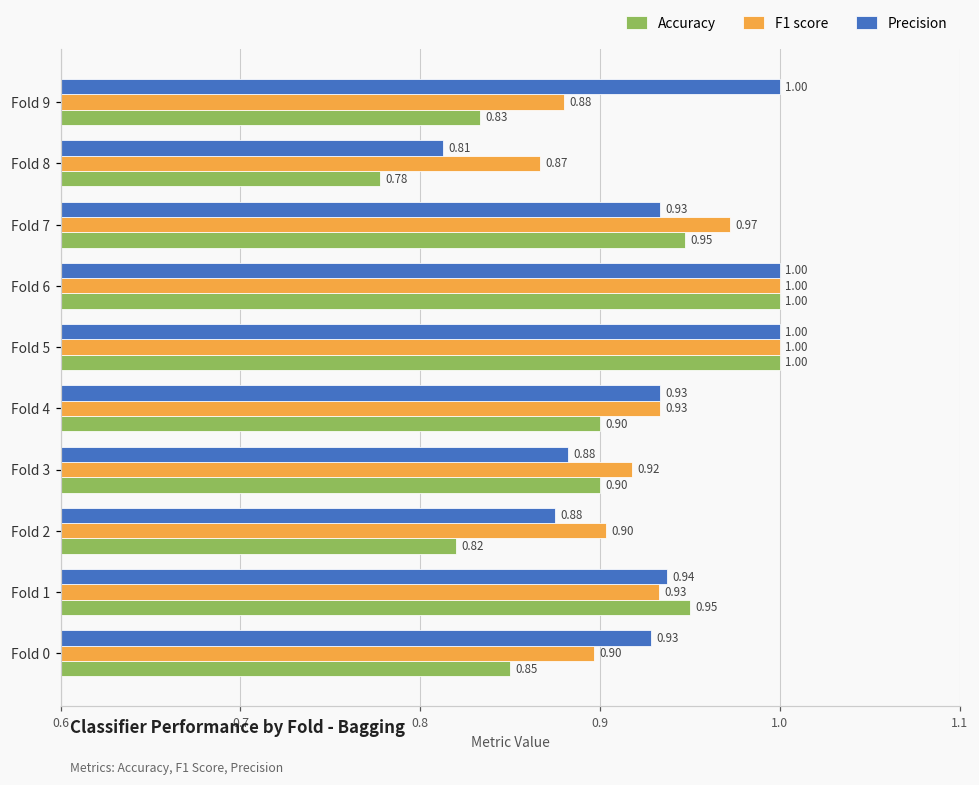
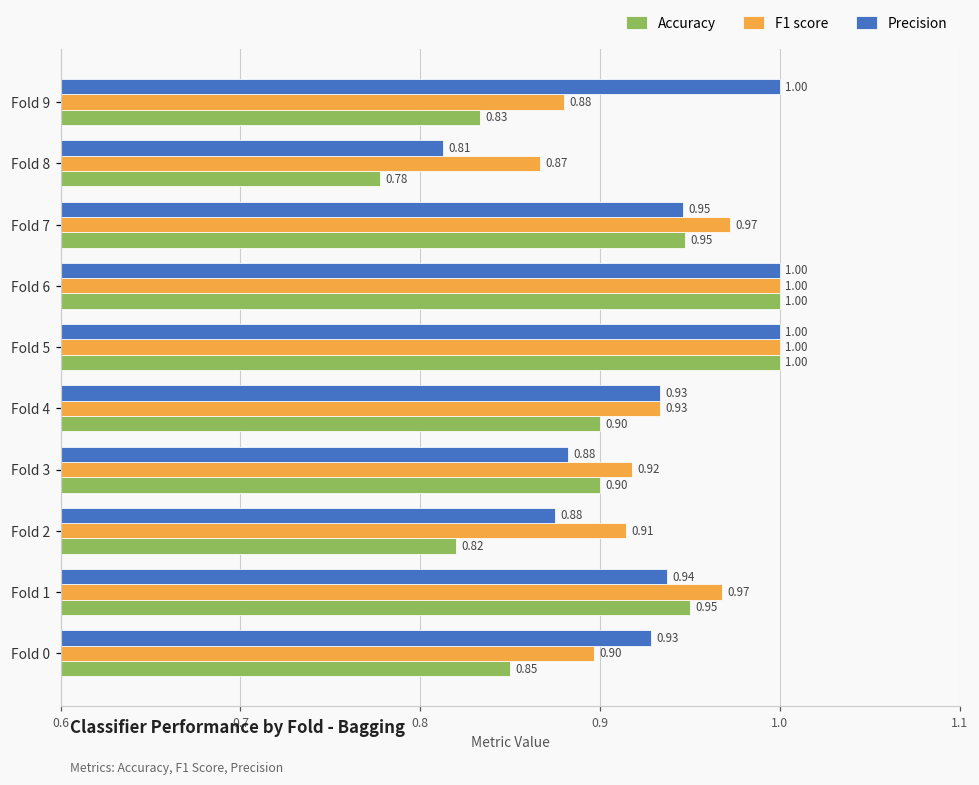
  {
    "Accuracy": {
      "Fold 9": 0.83,
      "Fold 8": 0.78,
      "Fold 7": 0.95,
      "Fold 6": 1.00,
      "Fold 5": 1.00,
      "Fold 4": 0.90,
      "Fold 3": 0.90,
      "Fold 2": 0.82,
      "Fold 1": 0.95,
      "Fold 0": 0.85
    },
    "F1 score": {
      "Fold 9": 0.88,
      "Fold 8": 0.87,
      "Fold 7": 0.97,
      "Fold 6": 1.00,
      "Fold 5": 1.00,
      "Fold 4": 0.93,
      "Fold 3": 0.92,
-     "Fold 2": 0.90,
-     "Fold 1": 0.93,
+     "Fold 2": 0.91,
+     "Fold 1": 0.97,
      "Fold 0": 0.90
    },
    "Precision": {
      "Fold 9": 1.00,
      "Fold 8": 0.81,
-     "Fold 7": 0.93,
+     "Fold 7": 0.95,
      "Fold 6": 1.00,
      "Fold 5": 1.00,
      "Fold 4": 0.93,
      "Fold 3": 0.88,
      "Fold 2": 0.88,
      "Fold 1": 0.94,
      "Fold 0": 0.93
    }
  }
